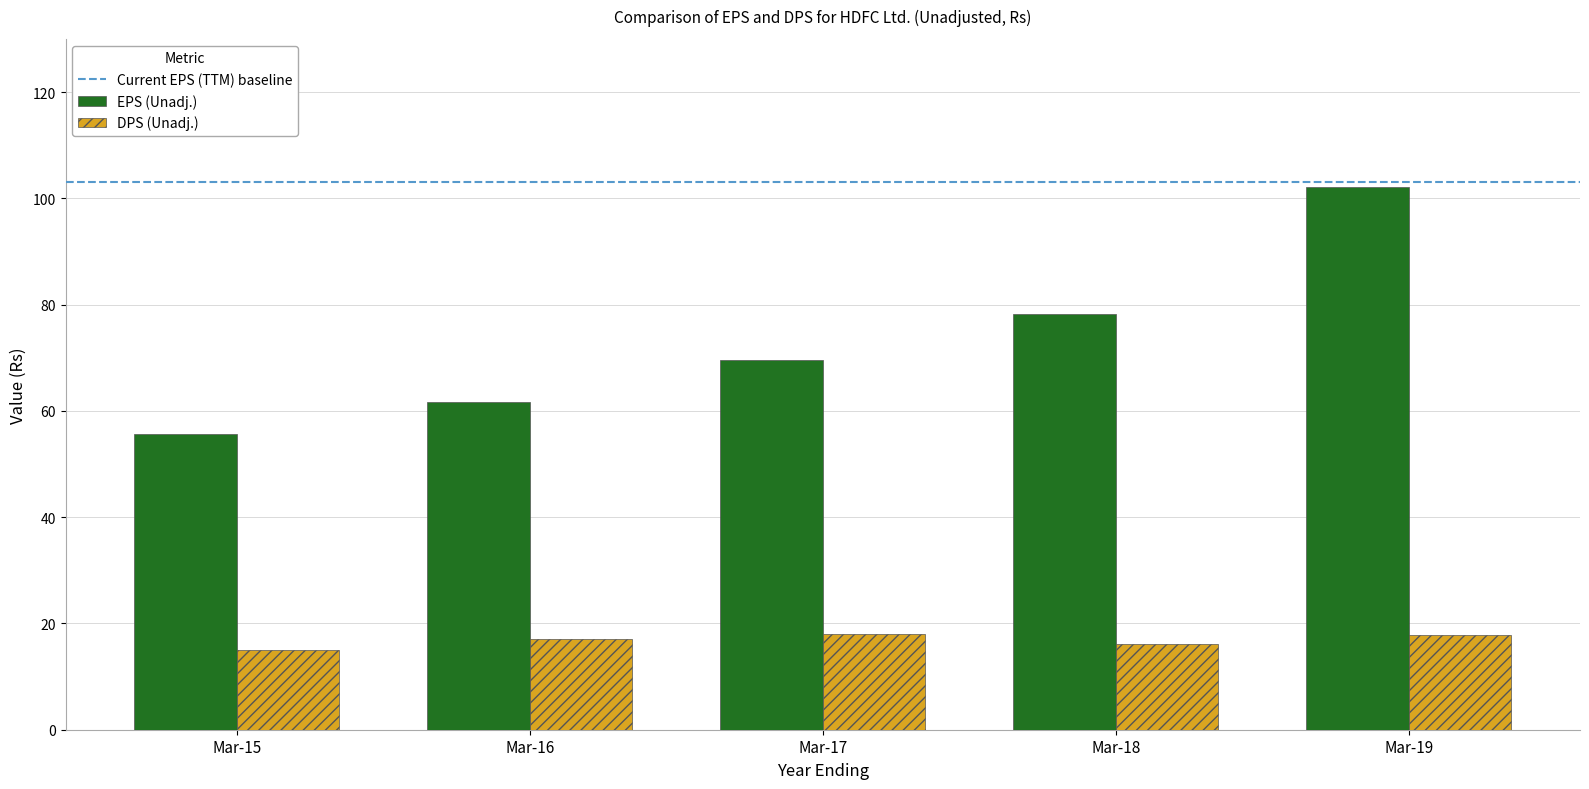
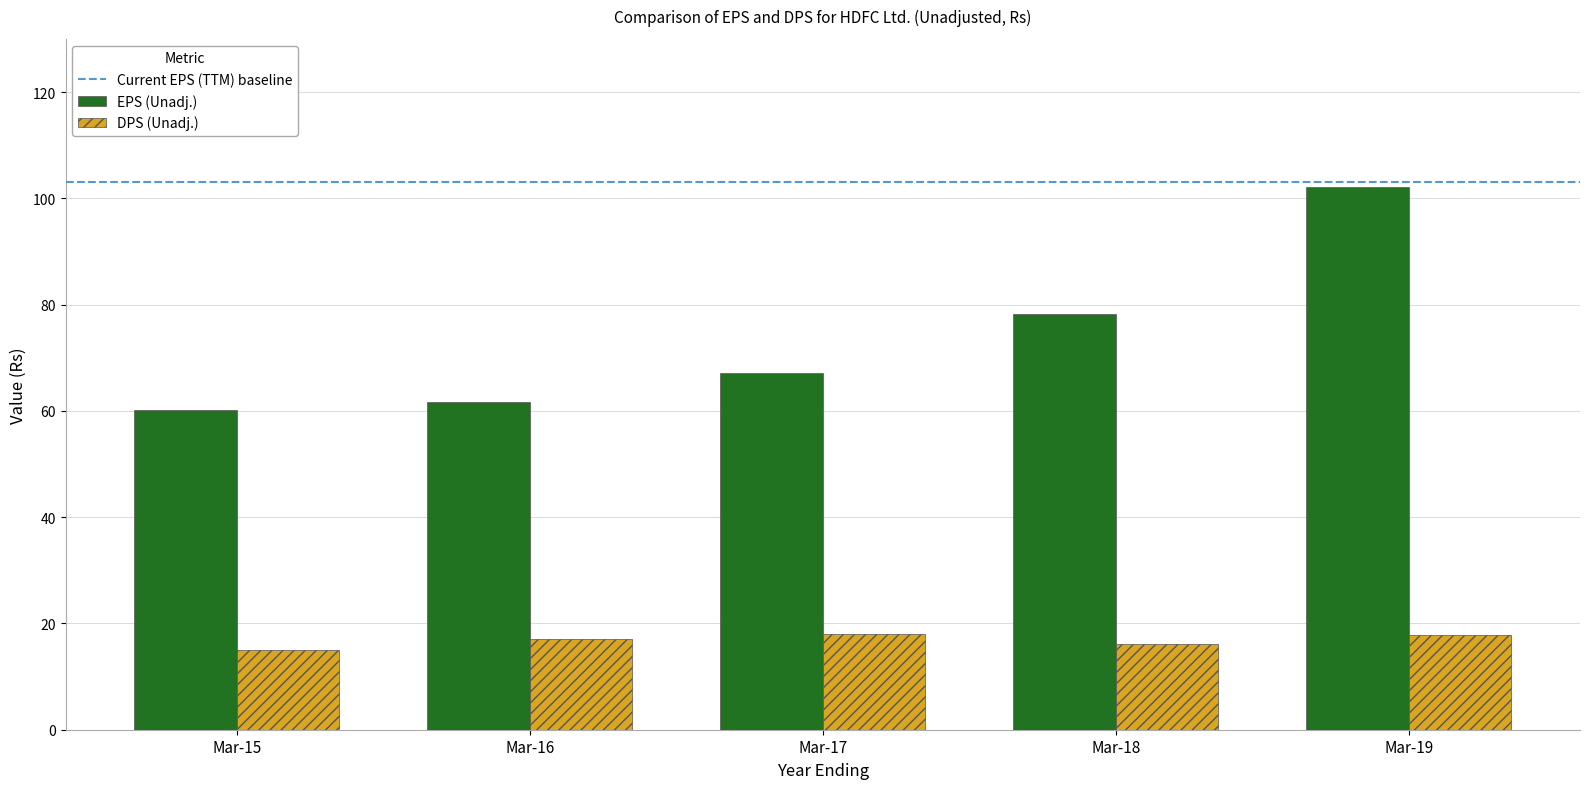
  {
    "EPS (Unadj.)": {
-     "Mar-15": 56,
+     "Mar-15": 60,
      "Mar-16": 62,
-     "Mar-17": 70,
+     "Mar-17": 67,
      "Mar-18": 78,
      "Mar-19": 102
    },
    "DPS (Unadj.)": {
      "Mar-15": 15,
      "Mar-16": 17,
      "Mar-17": 18,
      "Mar-18": 16,
      "Mar-19": 18
    }
  }
